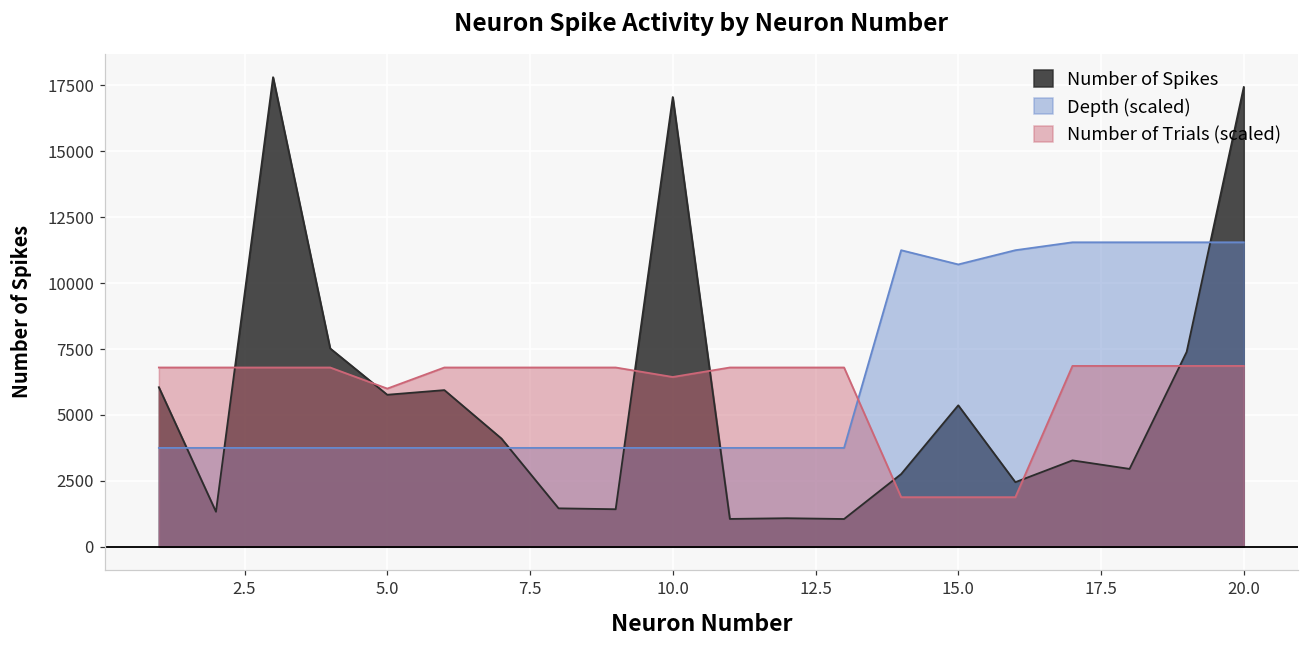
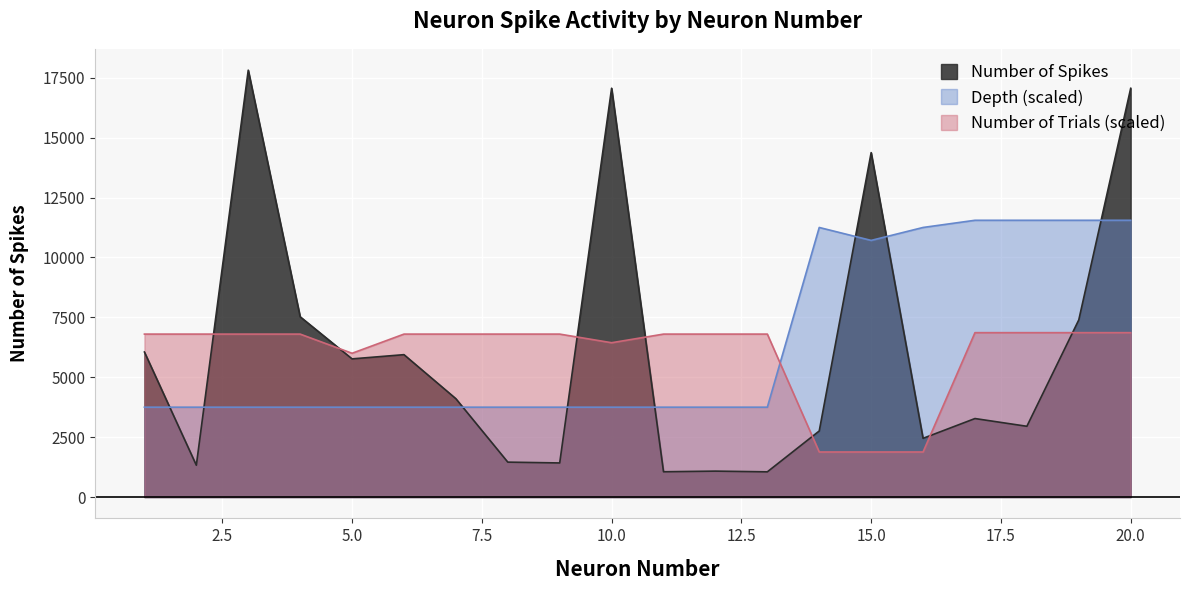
  {
    "Number of Spikes": {
      "5.0": 5800,
      "10.0": 17100,
-     "15.0": 5400,
-     "20.0": 17400
+     "15.0": 14400,
+     "20.0": 17100
    },
    "Depth (scaled)": {
      "5.0": 3800,
      "10.0": 3800,
      "15.0": 10700,
      "20.0": 11600
    },
    "Number of Trials (scaled)": {
      "5.0": 6000,
      "10.0": 6400,
      "15.0": 1900,
      "20.0": 6900
    }
  }
